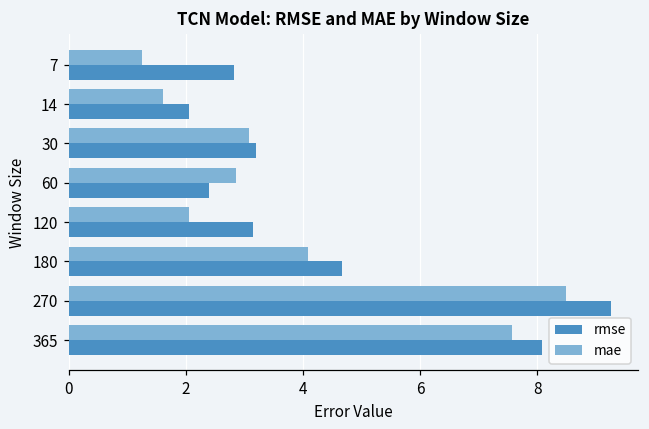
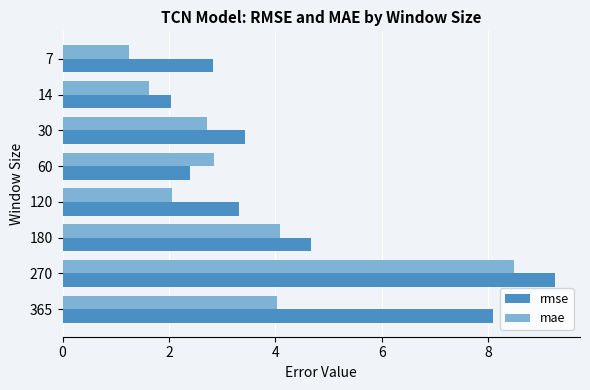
  {
    "rmse": {
      "7": 2.8,
      "14": 2.0,
-     "30": 3.2,
+     "30": 3.4,
      "60": 2.4,
-     "120": 3.1,
+     "120": 3.3,
      "180": 4.7,
      "270": 9.3,
      "365": 8.1
    },
    "mae": {
      "7": 1.2,
      "14": 1.6,
-     "30": 3.1,
+     "30": 2.7,
      "60": 2.9,
      "120": 2.1,
      "180": 4.1,
      "270": 8.5,
-     "365": 7.6
+     "365": 4.0
    }
  }
